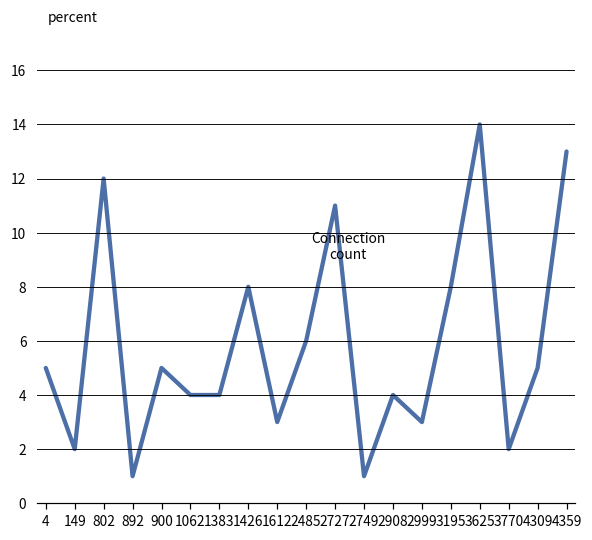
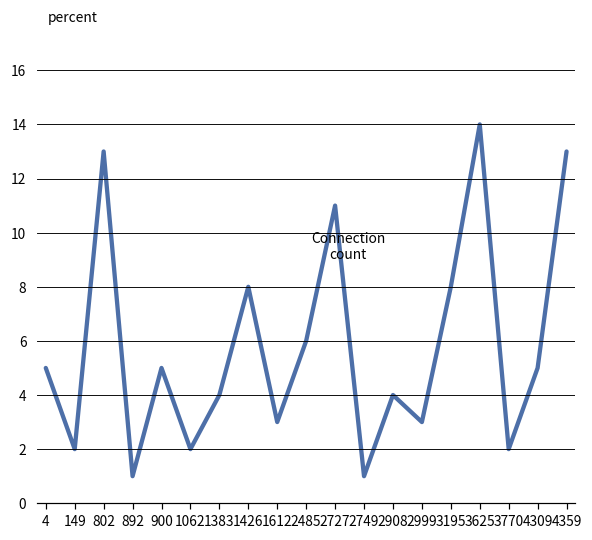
  {
    "4": 5,
    "149": 2,
-   "802": 12,
+   "802": 13,
    "892": 1,
    "900": 5,
-   "1062": 4,
+   "1062": 2,
    "1383": 4,
    "1426": 8,
    "1612": 3,
    "2485": 6,
    "2727": 11,
    "2749": 1,
    "2908": 4,
    "2999": 3,
    "3195": 8,
    "3625": 14,
    "3770": 2,
    "4309": 5,
    "4359": 13
  }
